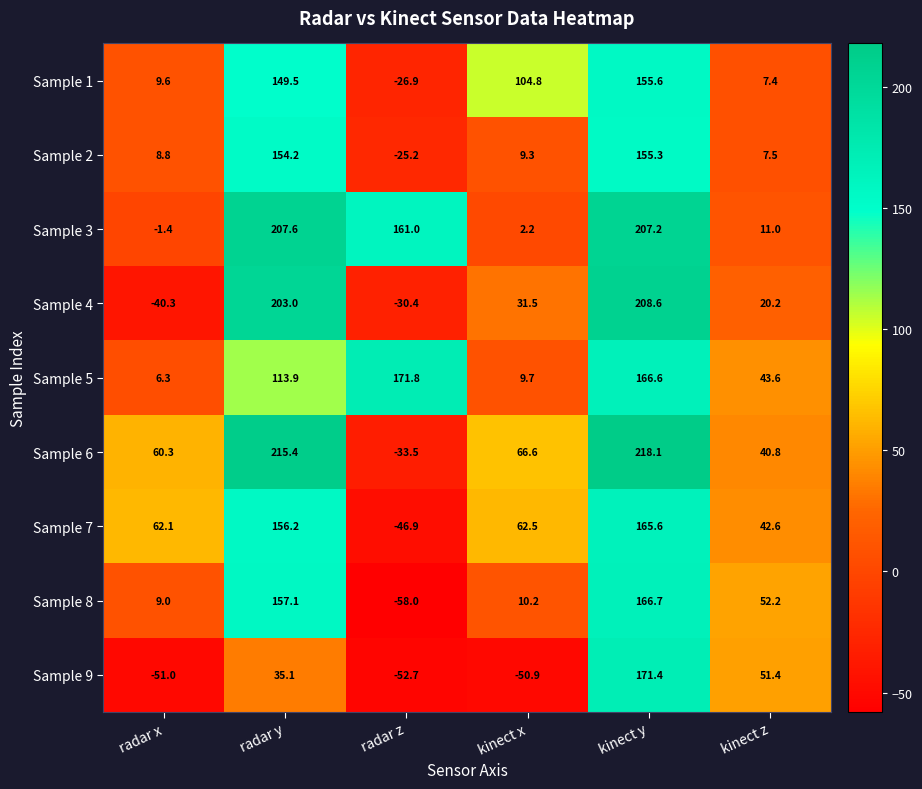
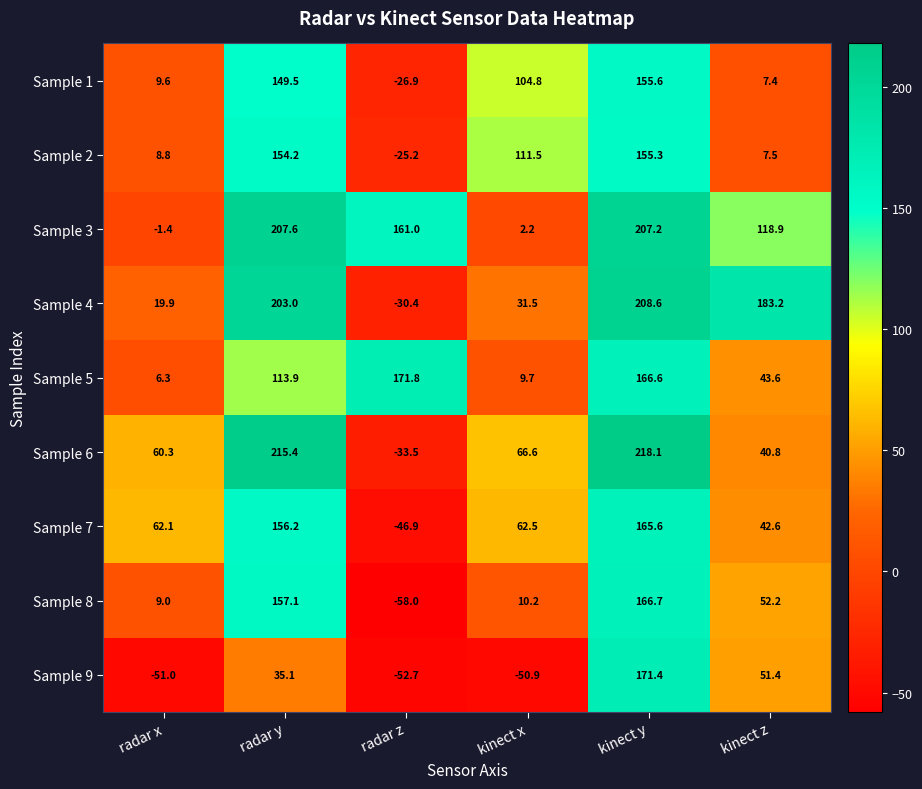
  {
    "Sample 1": {
      "radar x": 9.6,
      "radar y": 149.5,
      "radar z": -26.9,
      "kinect x": 104.8,
      "kinect y": 155.6,
      "kinect z": 7.4
    },
    "Sample 2": {
      "radar x": 8.8,
      "radar y": 154.2,
      "radar z": -25.2,
-     "kinect x": 9.3,
+     "kinect x": 111.5,
      "kinect y": 155.3,
      "kinect z": 7.5
    },
    "Sample 3": {
      "radar x": -1.4,
      "radar y": 207.6,
      "radar z": 161.0,
      "kinect x": 2.2,
      "kinect y": 207.2,
-     "kinect z": 11.0
+     "kinect z": 118.9
    },
    "Sample 4": {
-     "radar x": -40.3,
+     "radar x": 19.9,
      "radar y": 203.0,
      "radar z": -30.4,
      "kinect x": 31.5,
      "kinect y": 208.6,
-     "kinect z": 20.2
+     "kinect z": 183.2
    },
    "Sample 5": {
      "radar x": 6.3,
      "radar y": 113.9,
      "radar z": 171.8,
      "kinect x": 9.7,
      "kinect y": 166.6,
      "kinect z": 43.6
    },
    "Sample 6": {
      "radar x": 60.3,
      "radar y": 215.4,
      "radar z": -33.5,
      "kinect x": 66.6,
      "kinect y": 218.1,
      "kinect z": 40.8
    },
    "Sample 7": {
      "radar x": 62.1,
      "radar y": 156.2,
      "radar z": -46.9,
      "kinect x": 62.5,
      "kinect y": 165.6,
      "kinect z": 42.6
    },
    "Sample 8": {
      "radar x": 9.0,
      "radar y": 157.1,
      "radar z": -58.0,
      "kinect x": 10.2,
      "kinect y": 166.7,
      "kinect z": 52.2
    },
    "Sample 9": {
      "radar x": -51.0,
      "radar y": 35.1,
      "radar z": -52.7,
      "kinect x": -50.9,
      "kinect y": 171.4,
      "kinect z": 51.4
    }
  }
